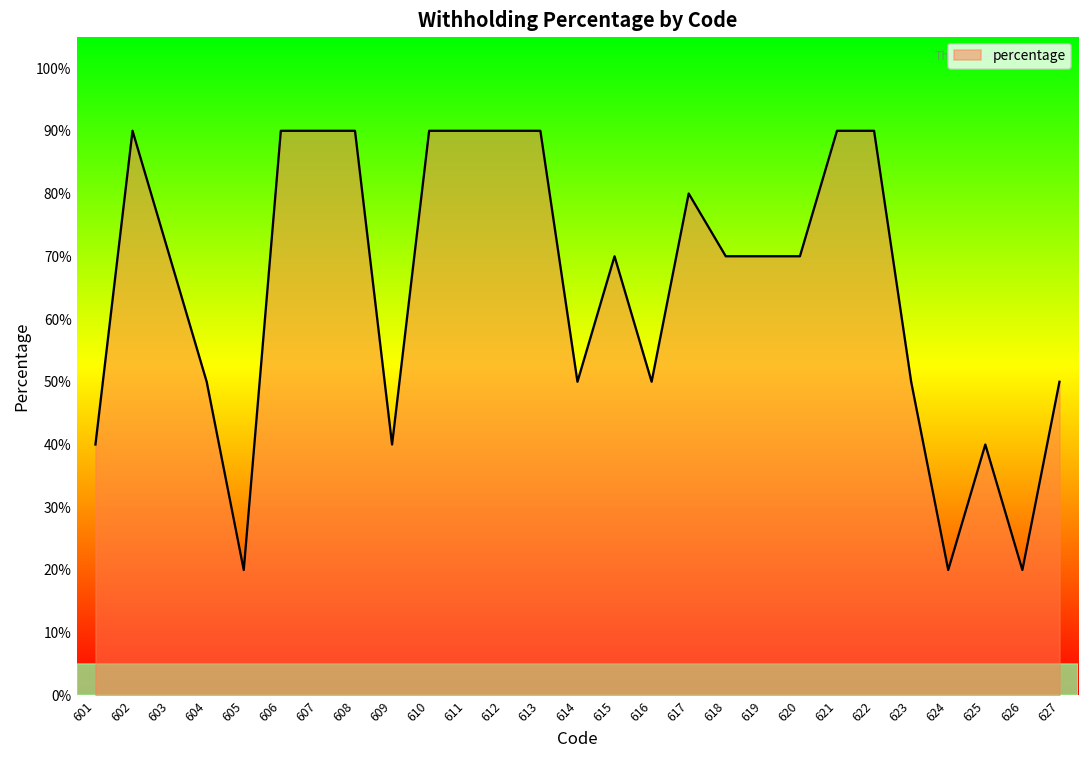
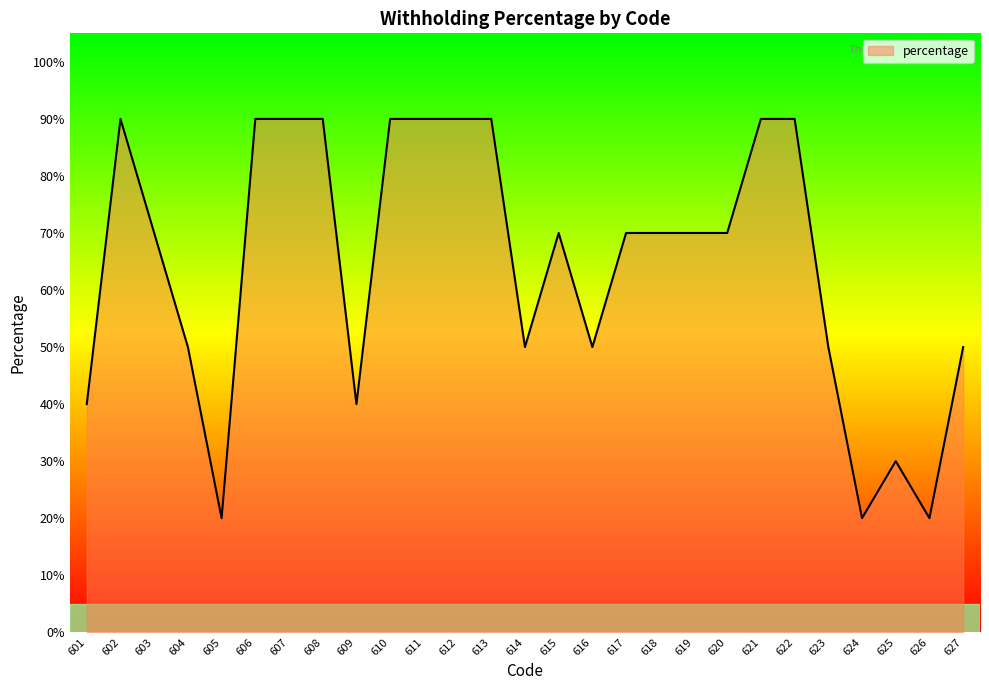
  {
    "601": "40%",
    "602": "90%",
    "603": "70%",
    "604": "50%",
    "605": "20%",
    "606": "90%",
    "607": "90%",
    "608": "90%",
    "609": "40%",
    "610": "90%",
    "611": "90%",
    "612": "90%",
    "613": "90%",
    "614": "50%",
    "615": "70%",
    "616": "50%",
-   "617": "80%",
+   "617": "70%",
    "618": "70%",
    "619": "70%",
    "620": "70%",
    "621": "90%",
    "622": "90%",
    "623": "50%",
    "624": "20%",
-   "625": "40%",
+   "625": "30%",
    "626": "20%",
    "627": "50%"
  }
